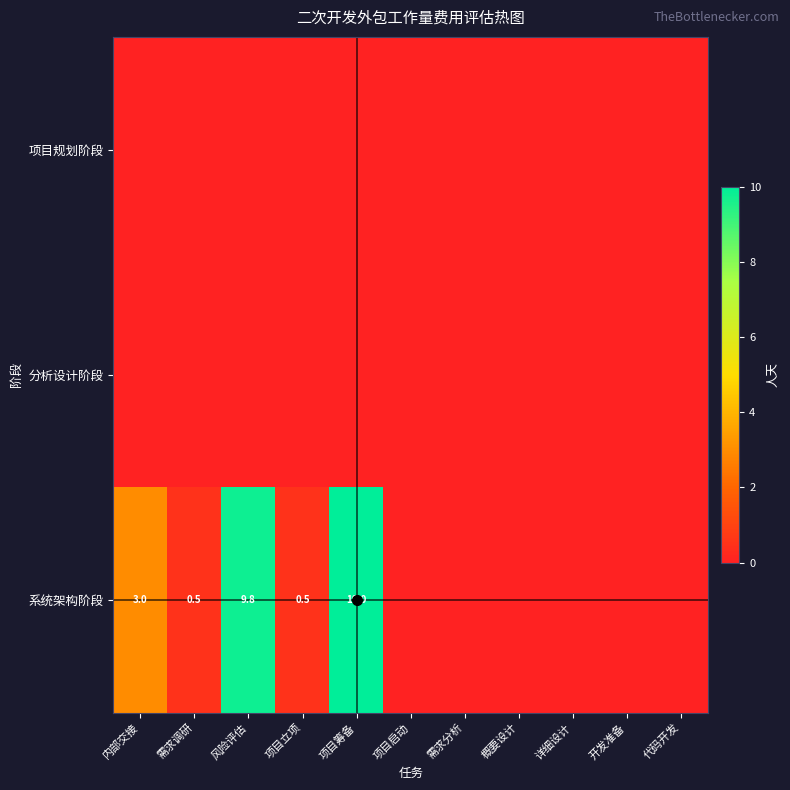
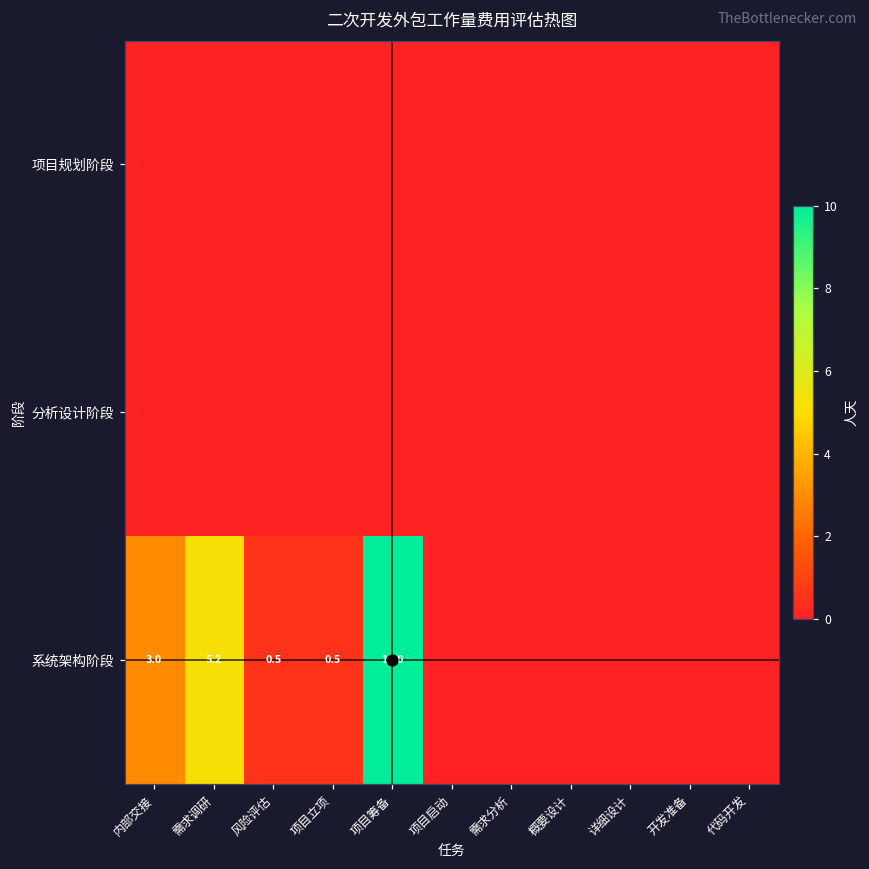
  {
    "系统架构阶段": {
      "内部交接": 3.0,
-     "需求调研": 0.5,
-     "风险评估": 9.8,
+     "需求调研": 5.2,
+     "风险评估": 0.5,
      "项目立项": 0.5
    }
  }
